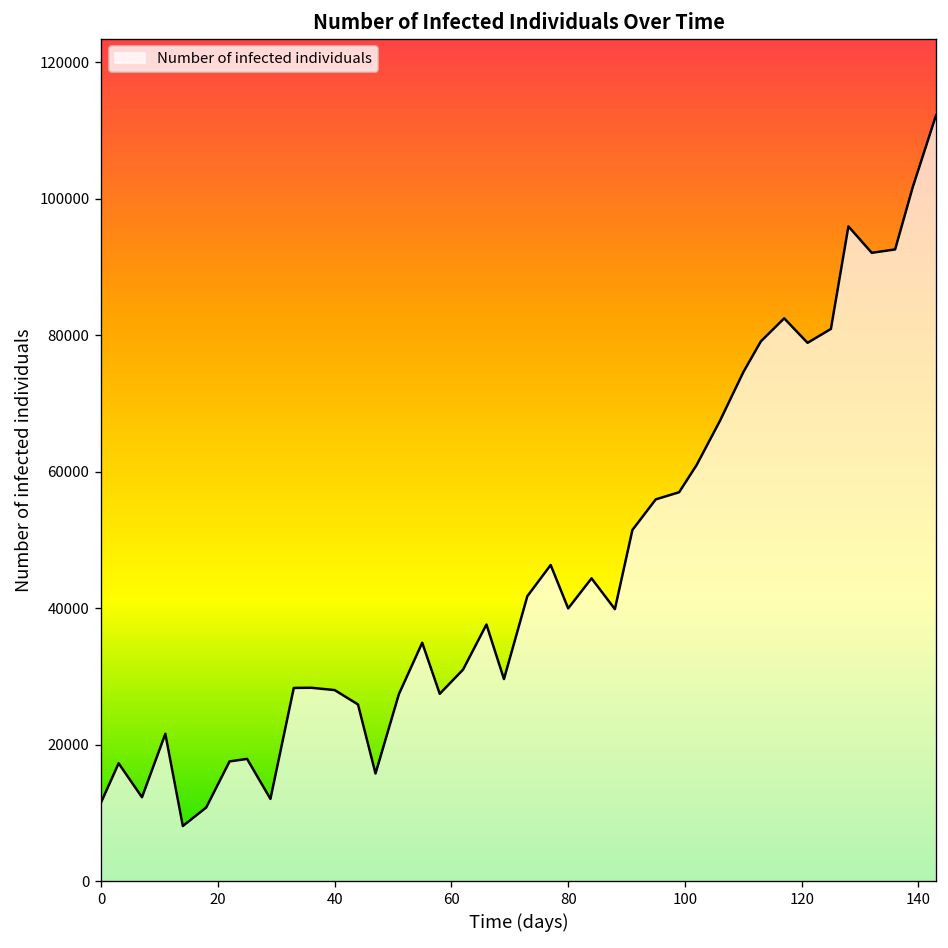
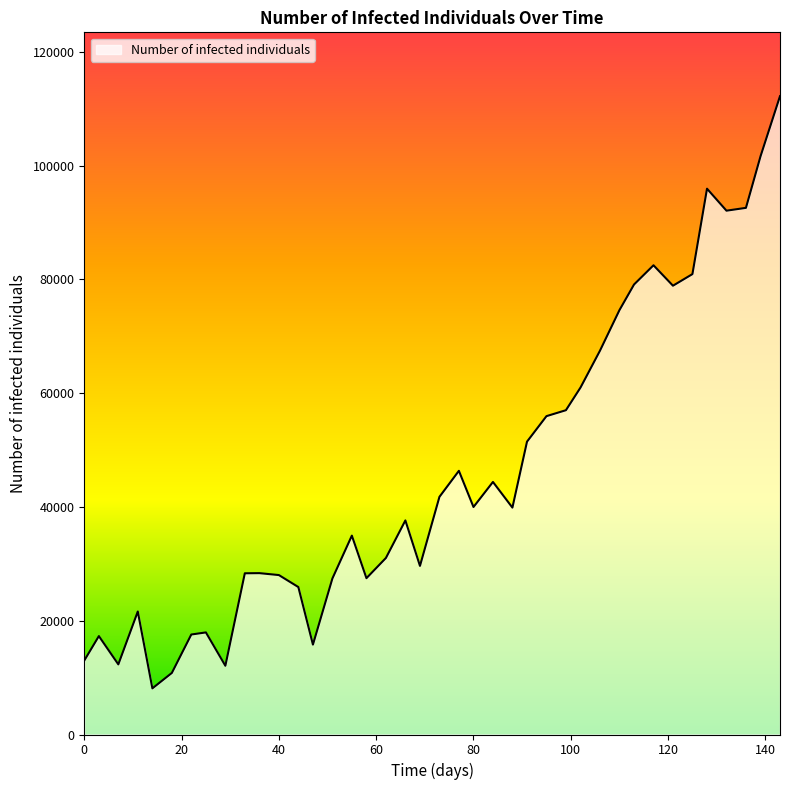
  {
-   "0": 12000,
+   "0": 13000,
    "40": 28000,
    "80": 40000
  }
